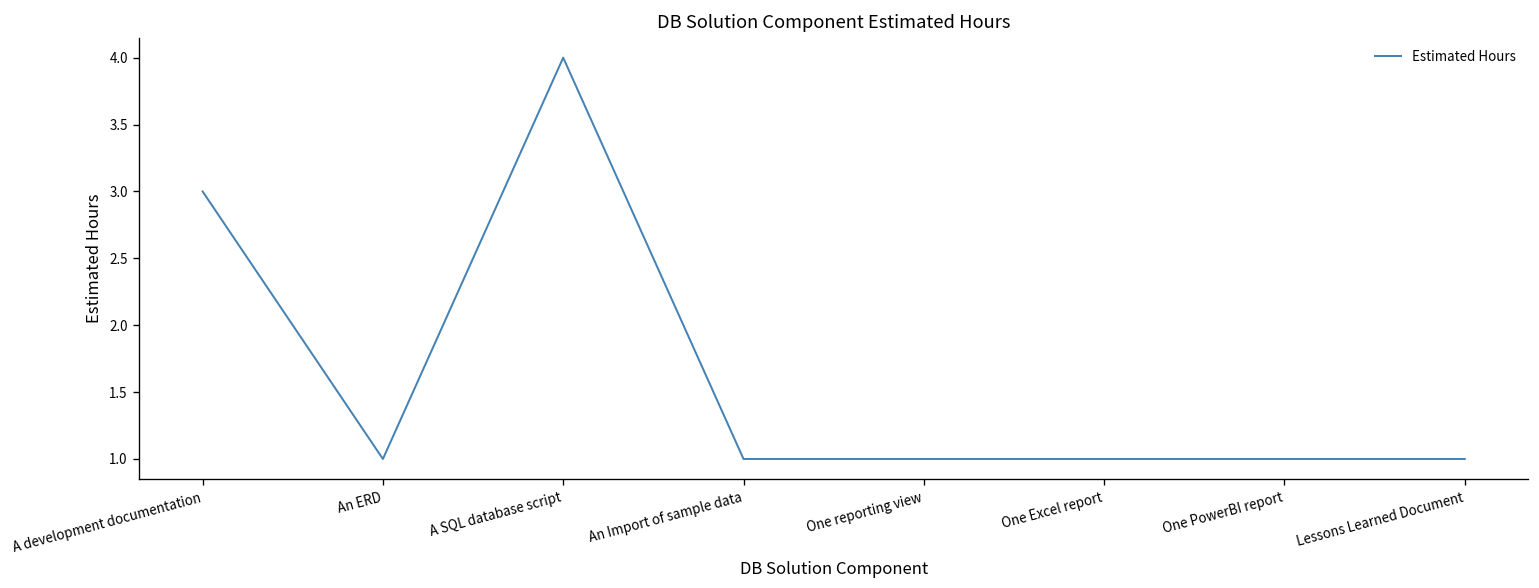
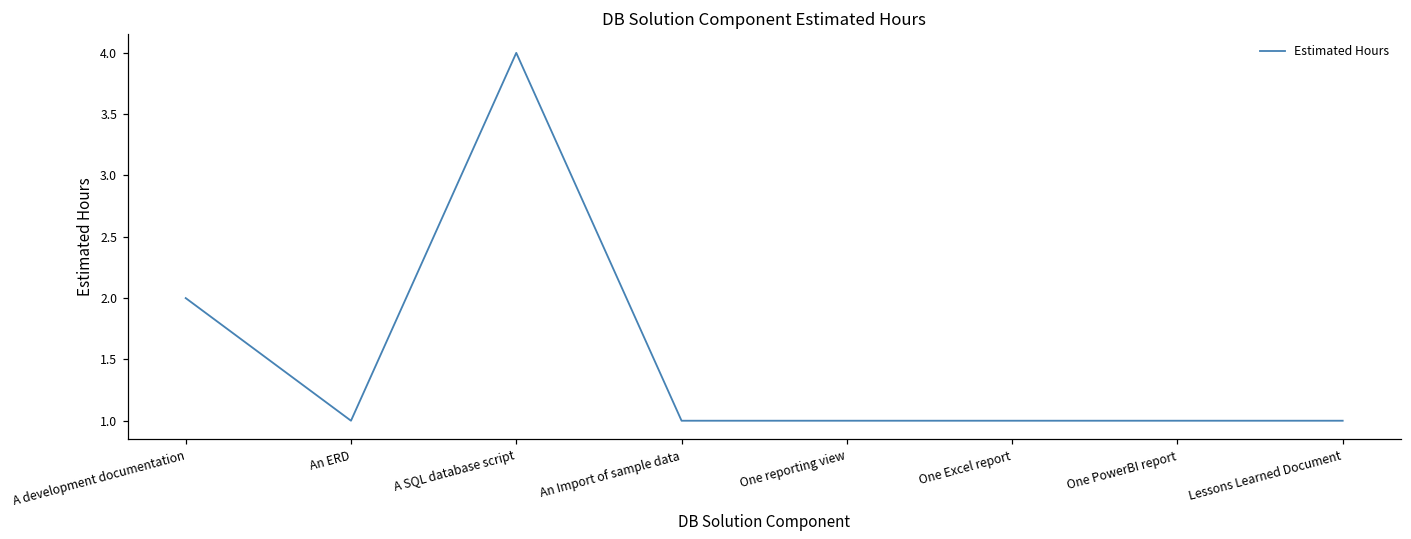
  {
-   "A development documentation": 3,
+   "A development documentation": 2,
    "An ERD": 1,
    "A SQL database script": 4,
    "An Import of sample data": 1,
    "One reporting view": 1,
    "One Excel report": 1,
    "One PowerBI report": 1,
    "Lessons Learned Document": 1
  }
